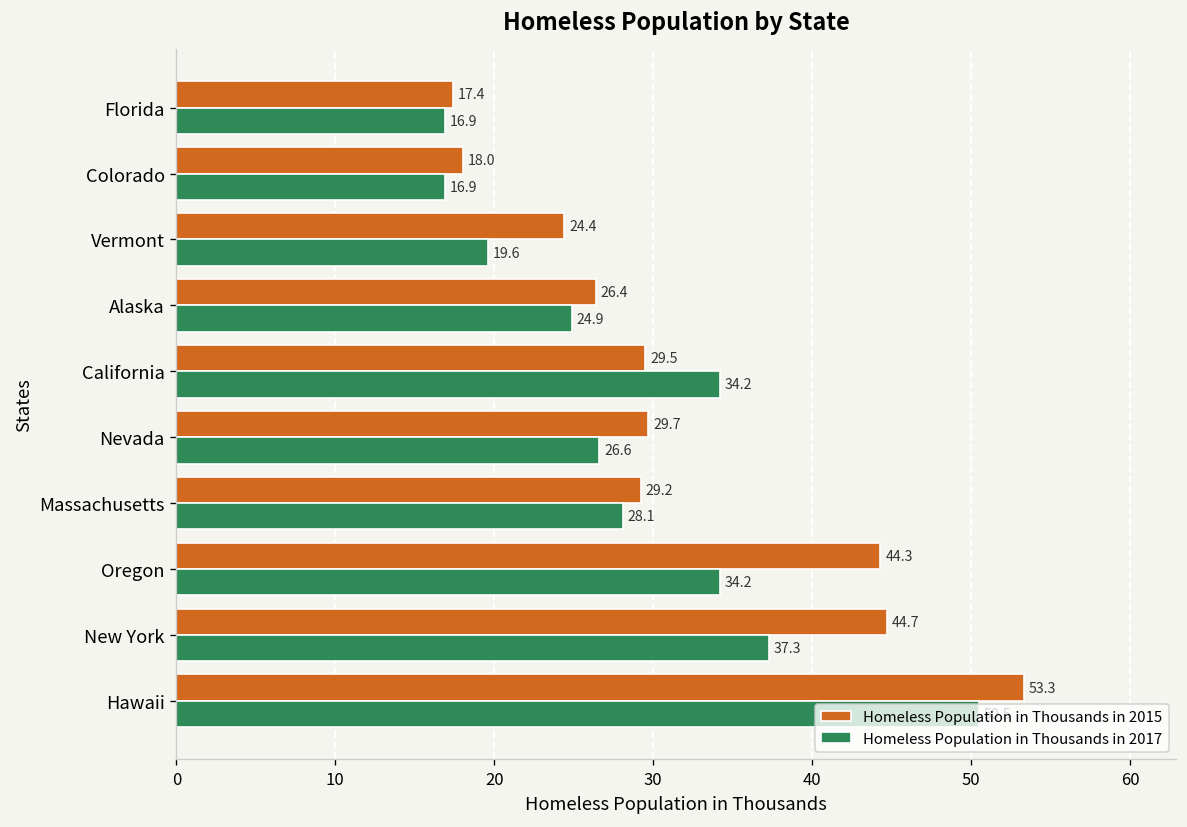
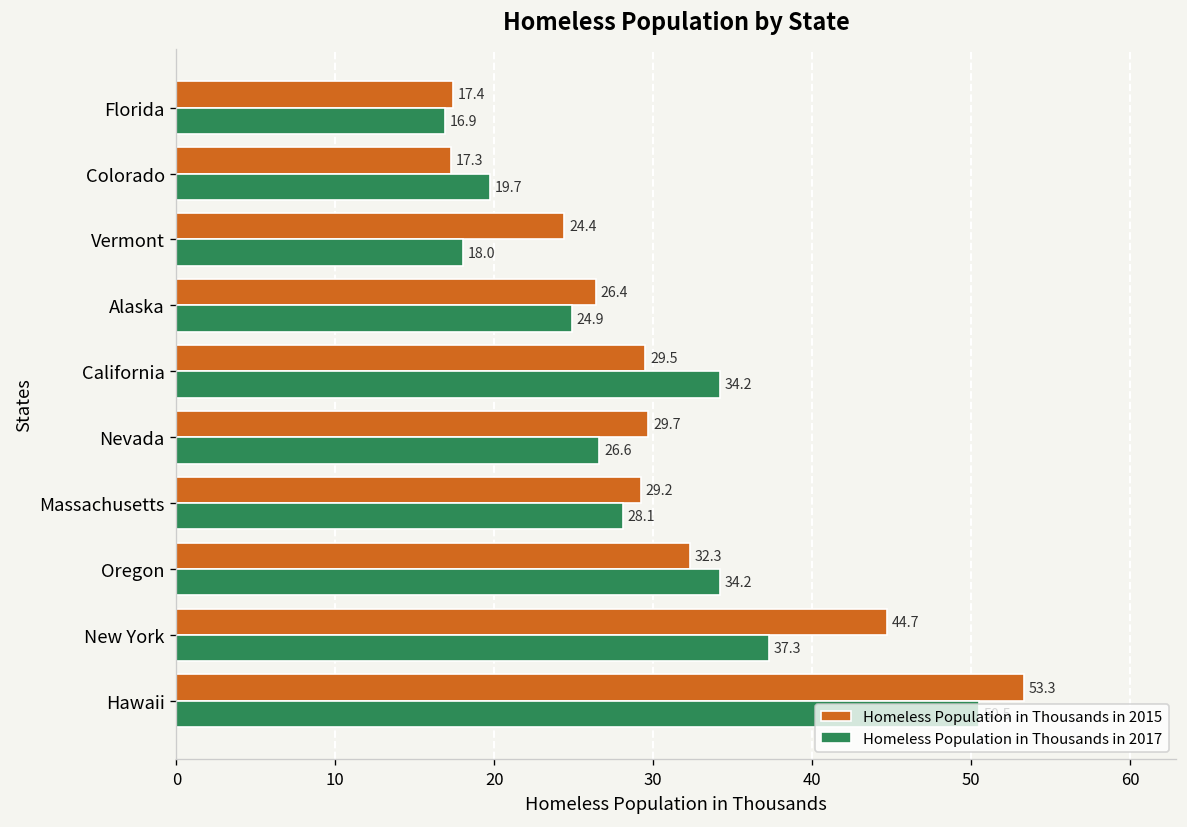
  {
    "Homeless Population in Thousands in 2015": {
      "Florida": 17.4,
-     "Colorado": 18.0,
+     "Colorado": 17.3,
      "Vermont": 24.4,
      "Alaska": 26.4,
      "California": 29.5,
      "Nevada": 29.7,
      "Massachusetts": 29.2,
-     "Oregon": 44.3,
+     "Oregon": 32.3,
      "New York": 44.7,
      "Hawaii": 53.3
    },
    "Homeless Population in Thousands in 2017": {
      "Florida": 16.9,
-     "Colorado": 16.9,
-     "Vermont": 19.6,
+     "Colorado": 19.7,
+     "Vermont": 18.0,
      "Alaska": 24.9,
      "California": 34.2,
      "Nevada": 26.6,
      "Massachusetts": 28.1,
      "Oregon": 34.2,
      "New York": 37.3
    }
  }
